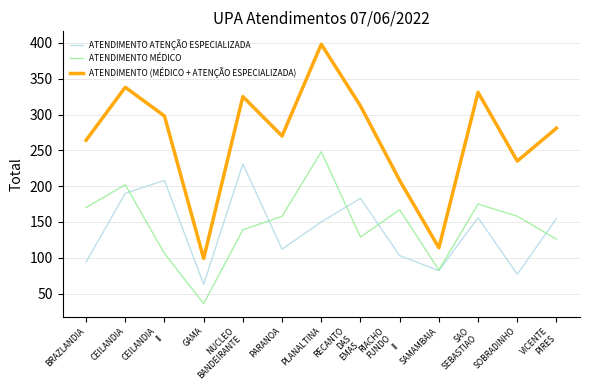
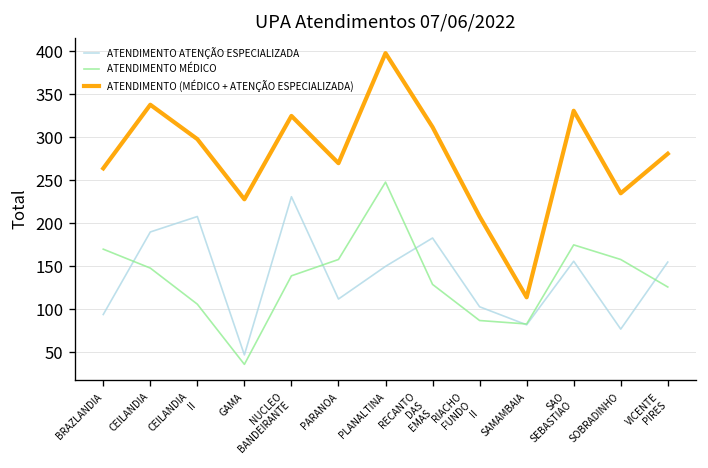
  {
    "ATENDIMENTO ATENÇÃO ESPECIALIZADA": {
      "BRAZLANDIA": 90,
      "CEILANDIA": 190,
      "CEILANDIA II": 210,
-     "GAMA": 60,
+     "GAMA": 50,
      "NUCLEO BANDEIRANTE": 230,
      "PARANOA": 110,
      "PLANALTINA": 150,
      "RECANTO DAS EMAS": 180,
      "RIACHO FUNDO II": 100,
      "SAO SEBASTIAO": 160,
      "SOBRADINHO": 80,
      "VICENTE PIRES": 160
    },
    "ATENDIMENTO MÉDICO": {
      "BRAZLANDIA": 170,
-     "CEILANDIA": 200,
+     "CEILANDIA": 150,
      "CEILANDIA II": 110,
      "GAMA": 40,
      "NUCLEO BANDEIRANTE": 140,
      "PARANOA": 160,
      "PLANALTINA": 250,
      "RECANTO DAS EMAS": 130,
-     "RIACHO FUNDO II": 170,
+     "RIACHO FUNDO II": 90,
      "SAO SEBASTIAO": 180,
      "SOBRADINHO": 160,
      "VICENTE PIRES": 130
    },
    "ATENDIMENTO (MÉDICO + ATENÇÃO ESPECIALIZADA)": {
      "BRAZLANDIA": 260,
      "CEILANDIA": 340,
      "CEILANDIA II": 300,
-     "GAMA": 100,
+     "GAMA": 230,
      "NUCLEO BANDEIRANTE": 330,
      "PARANOA": 270,
      "PLANALTINA": 400,
      "RECANTO DAS EMAS": 310,
      "RIACHO FUNDO II": 210,
      "SAMAMBAIA": 110,
      "SAO SEBASTIAO": 330,
      "SOBRADINHO": 240,
      "VICENTE PIRES": 280
    }
  }
